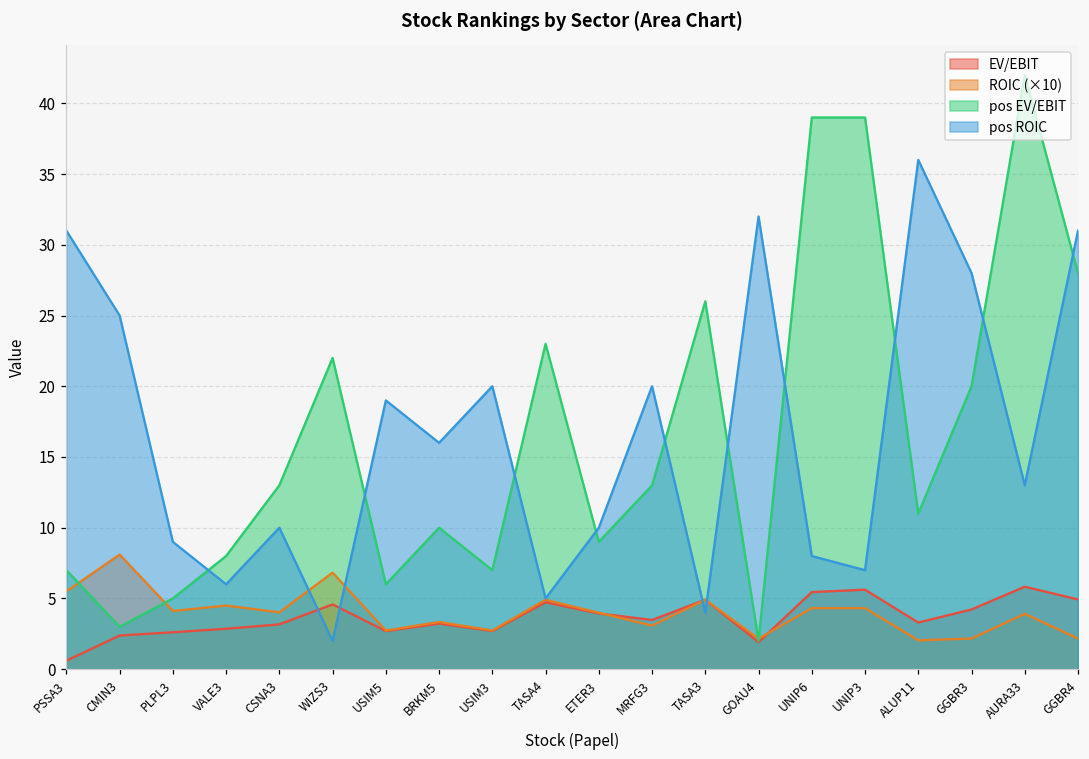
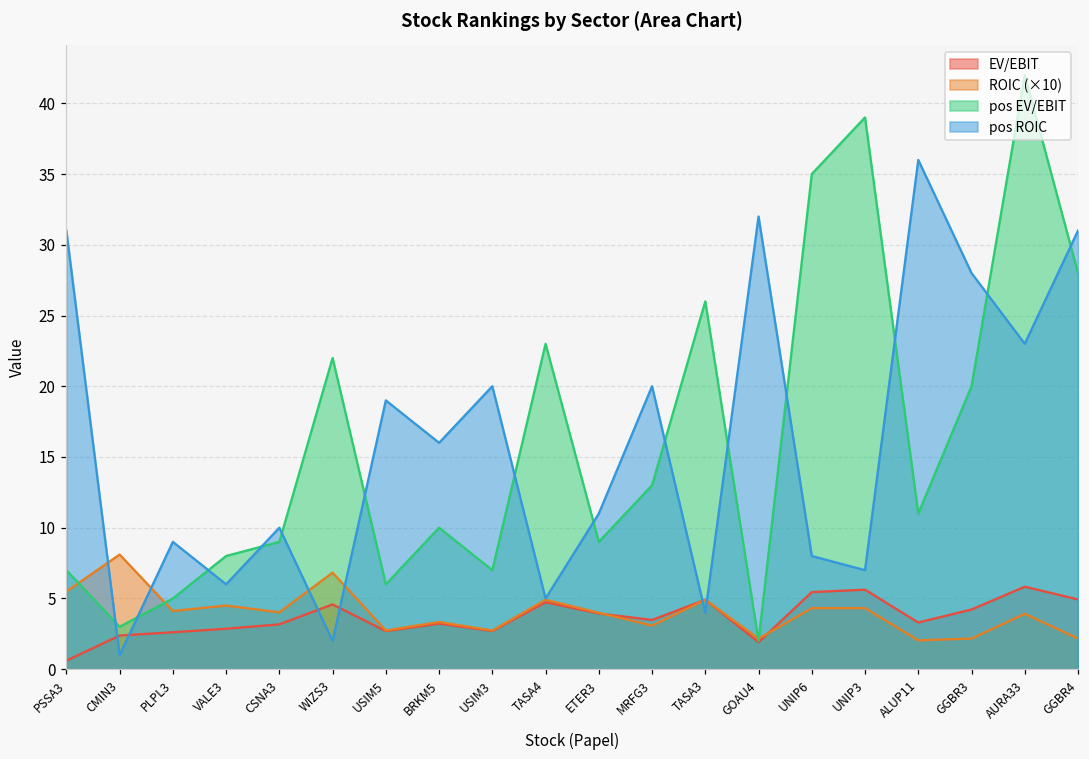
  {
    "pos EV/EBIT": {
      "PSSA3": 7,
      "CMIN3": 3,
      "PLPL3": 5,
      "VALE3": 8,
-     "CSNA3": 13,
+     "CSNA3": 9,
      "WIZS3": 22,
      "USIM5": 6,
      "BRKM5": 10,
      "USIM3": 7,
      "TASA4": 23,
      "ETER3": 9,
      "MRFG3": 13,
      "TASA3": 26,
-     "UNIP6": 39,
+     "UNIP6": 35,
      "UNIP3": 39,
      "ALUP11": 11,
      "GGBR3": 20,
      "GGBR4": 28
    },
    "pos ROIC": {
      "PSSA3": 31,
-     "CMIN3": 25,
+     "CMIN3": 1,
      "PLPL3": 9,
      "VALE3": 6,
      "CSNA3": 10,
      "WIZS3": 2,
      "USIM5": 19,
      "BRKM5": 16,
      "USIM3": 20,
-     "ETER3": 10,
+     "ETER3": 11,
      "MRFG3": 20,
      "TASA3": 4,
      "GOAU4": 32,
      "UNIP6": 8,
      "UNIP3": 7,
      "ALUP11": 36,
      "GGBR3": 28,
-     "AURA33": 13,
+     "AURA33": 23,
      "GGBR4": 31
    }
  }
